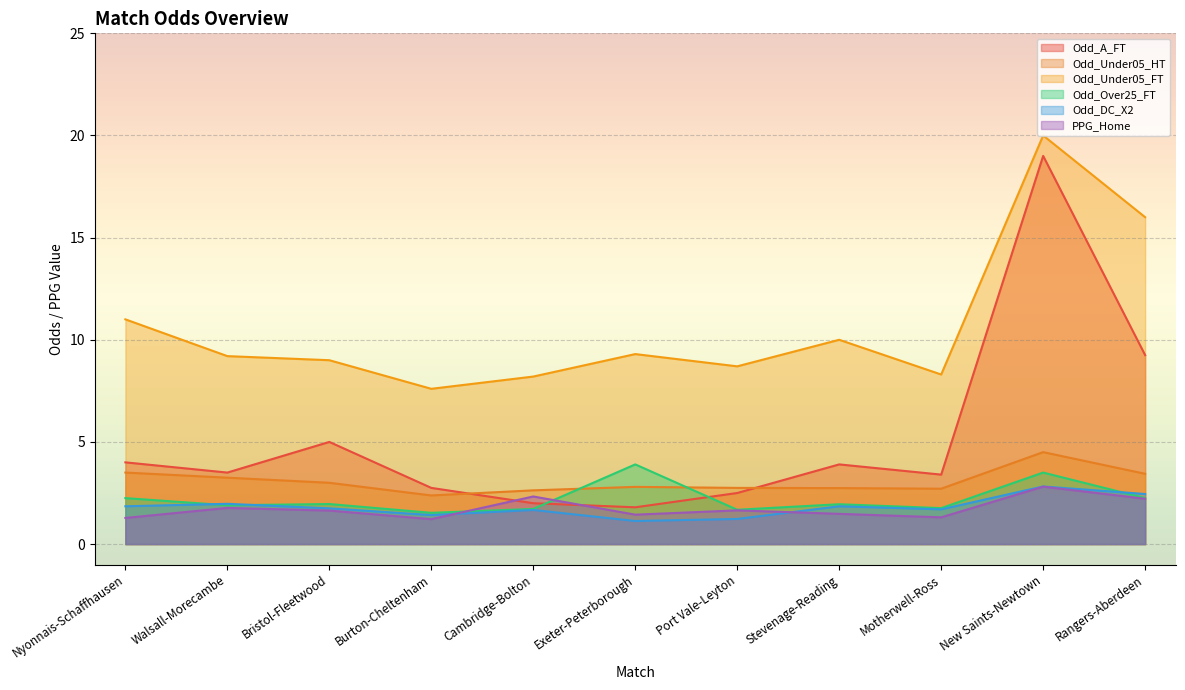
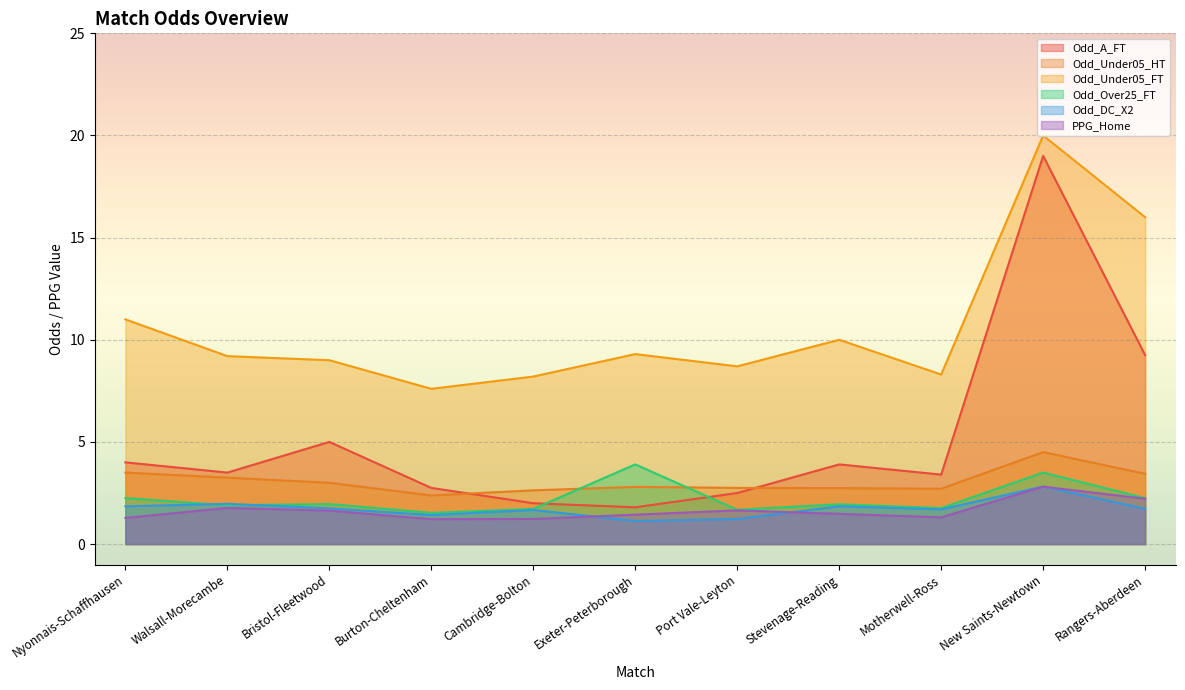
  {
    "Odd_Over25_FT": {
      "Nyonnais-Schaffhausen": 2.3,
      "Bristol-Fleetwood": 2.0,
      "Exeter-Peterborough": 3.9,
      "New Saints-Newtown": 3.5
    },
    "Odd_DC_X2": {
      "Nyonnais-Schaffhausen": 1.9,
      "Exeter-Peterborough": 1.1,
      "Port Vale-Leyton": 1.2,
-     "Rangers-Aberdeen": 2.5
+     "Rangers-Aberdeen": 1.7
    },
    "PPG_Home": {
      "Nyonnais-Schaffhausen": 1.3,
      "Walsall-Morecambe": 1.8,
      "Burton-Cheltenham": 1.2,
-     "Cambridge-Bolton": 2.3,
+     "Cambridge-Bolton": 1.2,
      "Exeter-Peterborough": 1.4,
      "Stevenage-Reading": 1.5,
      "Motherwell-Ross": 1.3
    }
  }
